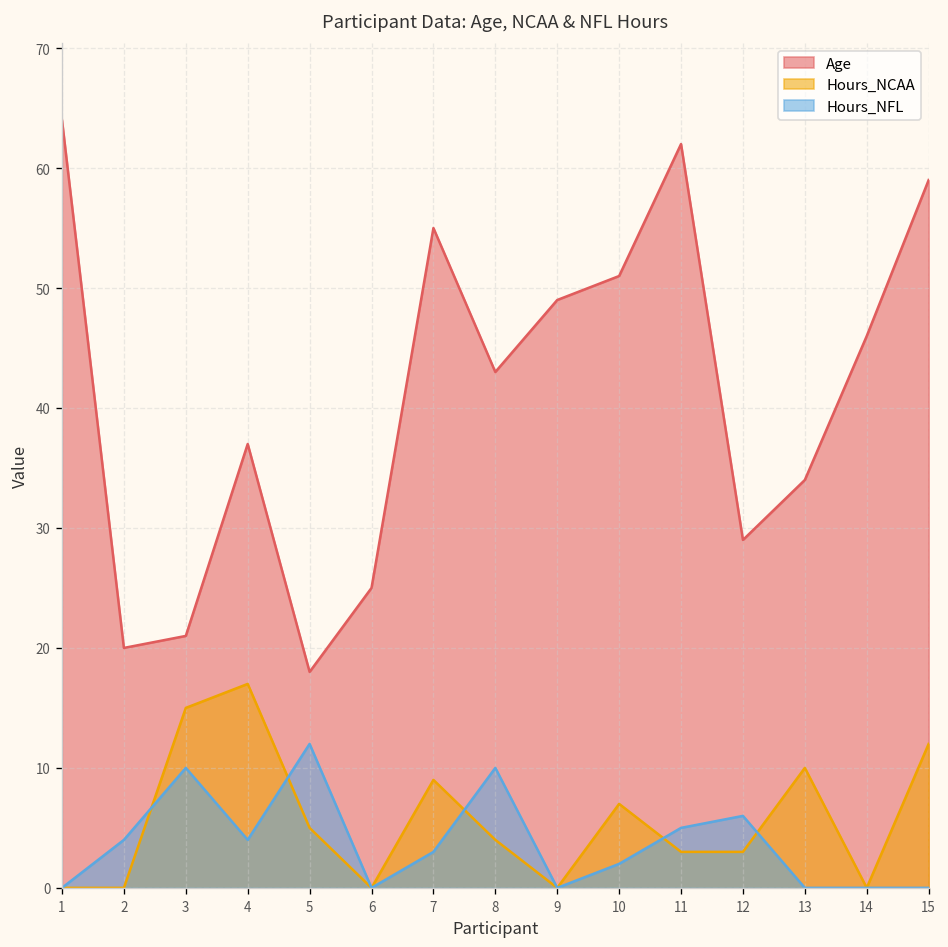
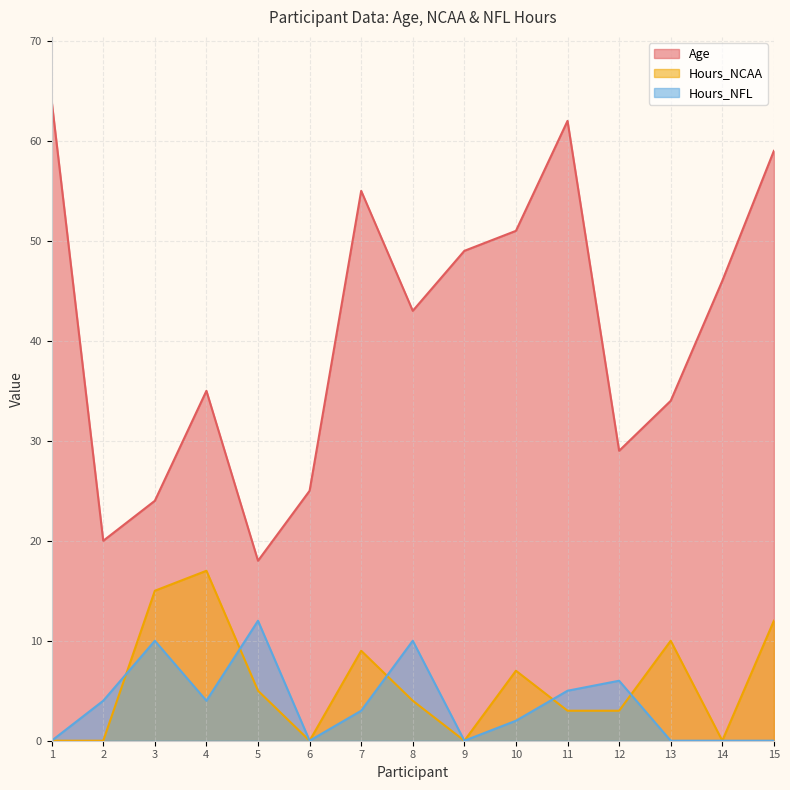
  {
    "Age": {
      "1": 64,
      "2": 20,
-     "3": 21,
-     "4": 37,
+     "3": 24,
+     "4": 35,
      "5": 18,
      "6": 25,
      "7": 55,
      "8": 43,
      "9": 49,
      "10": 51,
      "11": 62,
      "12": 29,
      "13": 34,
      "14": 46,
      "15": 59
    },
    "Hours_NCAA": {
      "2": 0,
      "3": 15,
      "4": 17,
      "5": 5,
      "7": 9,
      "8": 4,
      "10": 7,
      "11": 3,
      "12": 3,
      "13": 10,
      "15": 12
    },
    "Hours_NFL": {
      "2": 4,
      "3": 10,
      "4": 4,
      "5": 12,
      "7": 3,
      "8": 10,
      "10": 2,
      "11": 5,
      "12": 6,
      "13": 0,
      "15": 0
    }
  }
